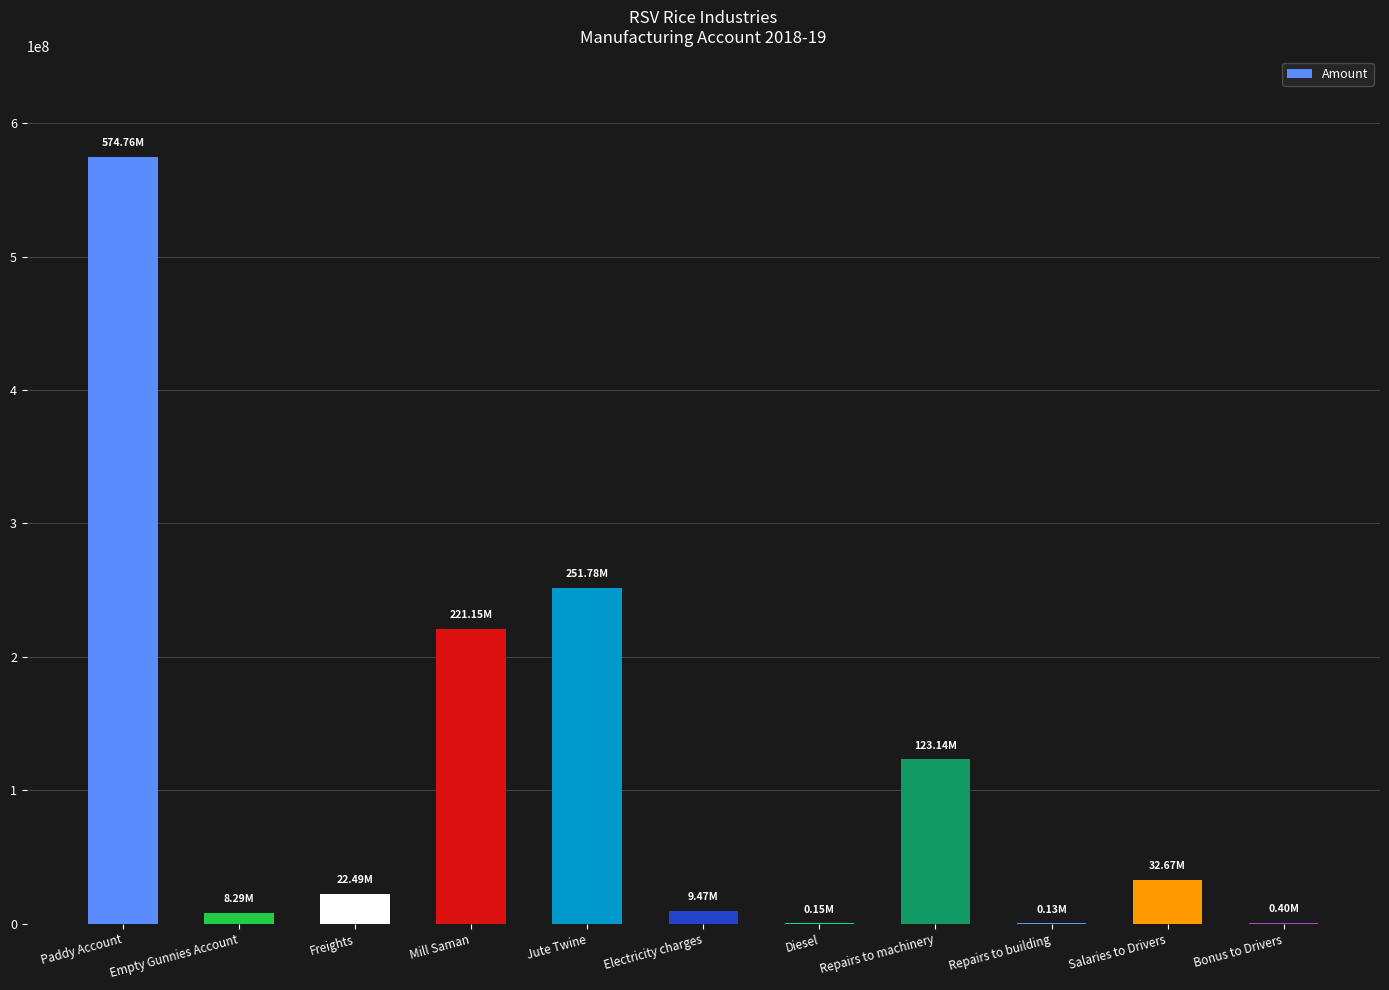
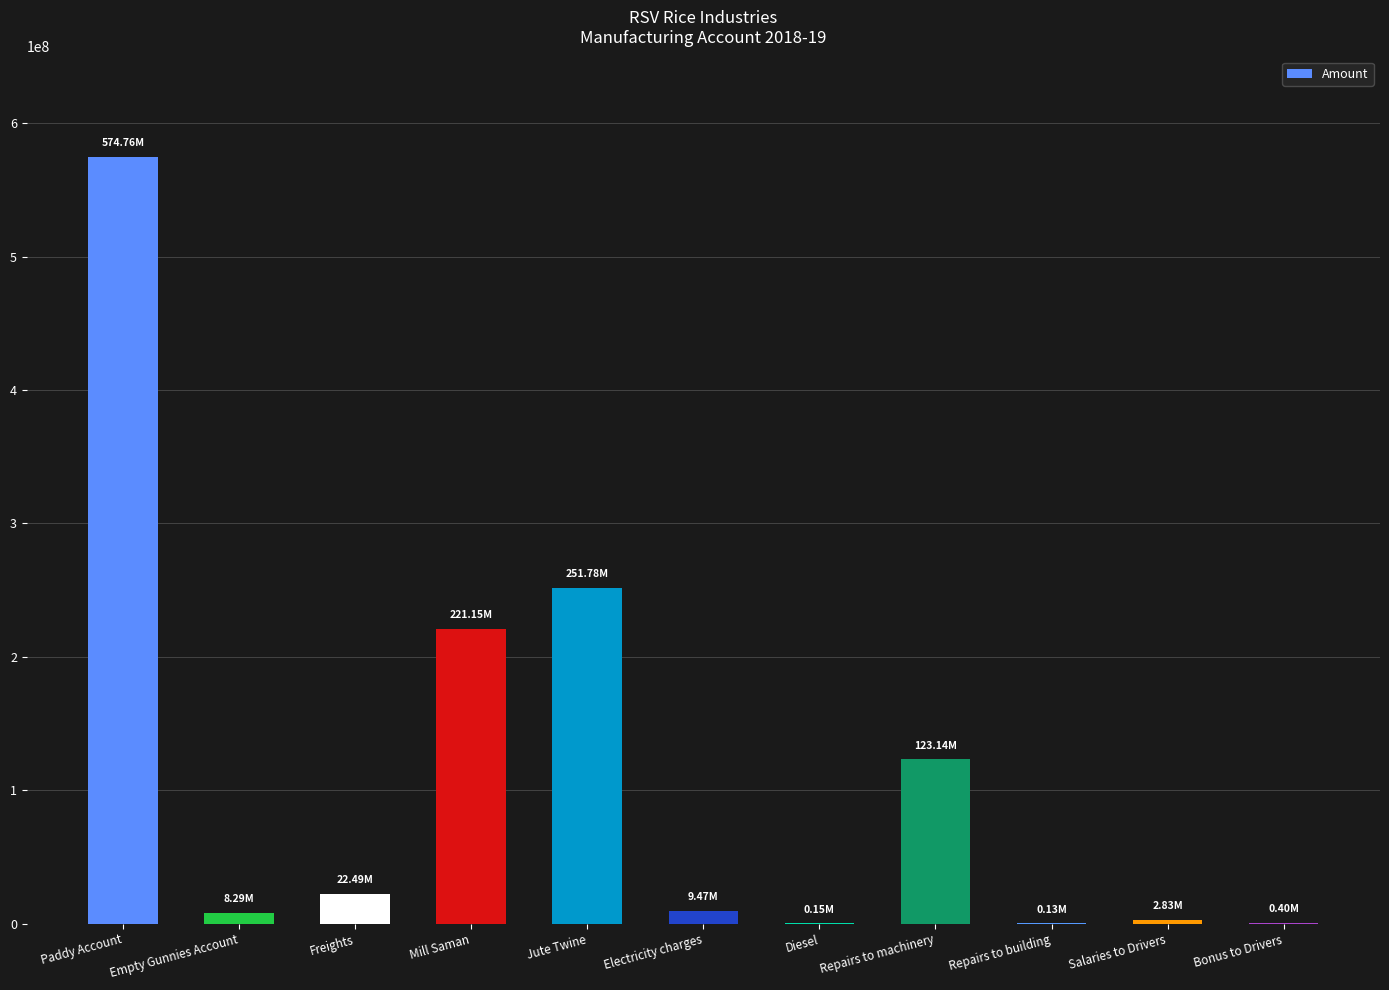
  {
    "Paddy Account": "574.76M",
    "Empty Gunnies Account": "8.29M",
    "Freights": "22.49M",
    "Mill Saman": "221.15M",
    "Jute Twine": "251.78M",
    "Electricity charges": "9.47M",
    "Diesel": "0.15M",
    "Repairs to machinery": "123.14M",
    "Repairs to building": "0.13M",
-   "Salaries to Drivers": "32.67M",
+   "Salaries to Drivers": "2.83M",
    "Bonus to Drivers": "0.40M"
  }
